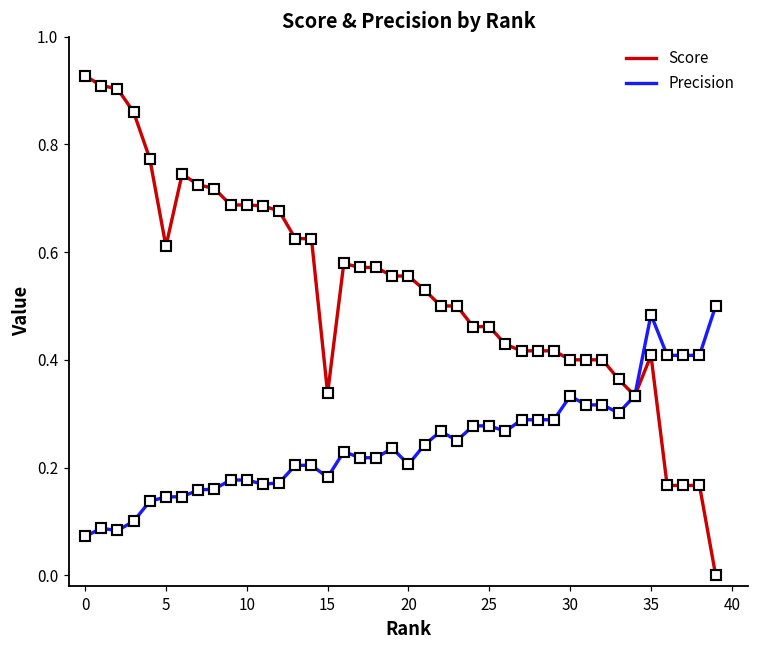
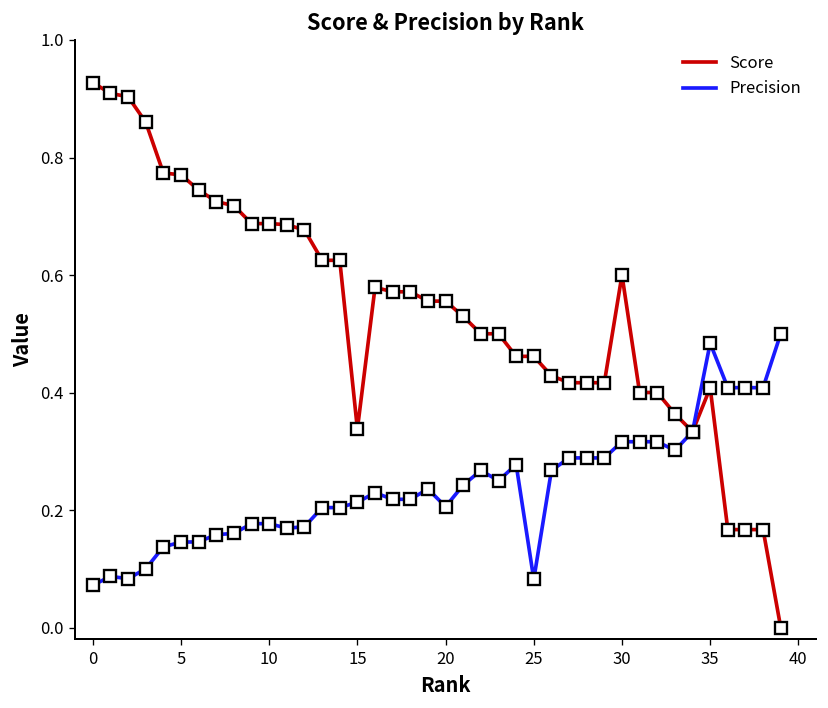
  {
    "Score": {
      "0": 0.93,
-     "5": 0.61,
+     "5": 0.77,
      "10": 0.69,
      "15": 0.34,
      "20": 0.56,
      "25": 0.46,
-     "30": 0.4,
+     "30": 0.6,
      "35": 0.41
    },
    "Precision": {
      "0": 0.07,
      "5": 0.15,
      "10": 0.18,
-     "15": 0.18,
+     "15": 0.21,
      "20": 0.21,
-     "25": 0.28,
-     "30": 0.33,
+     "25": 0.08,
+     "30": 0.32,
      "35": 0.48
    }
  }
